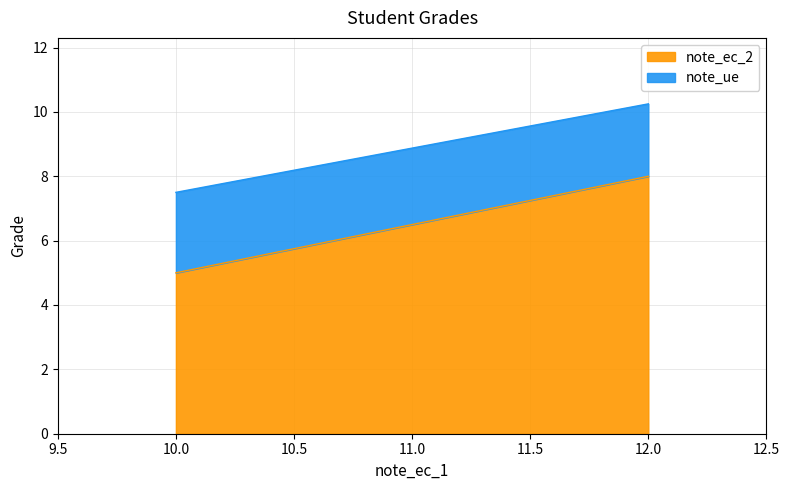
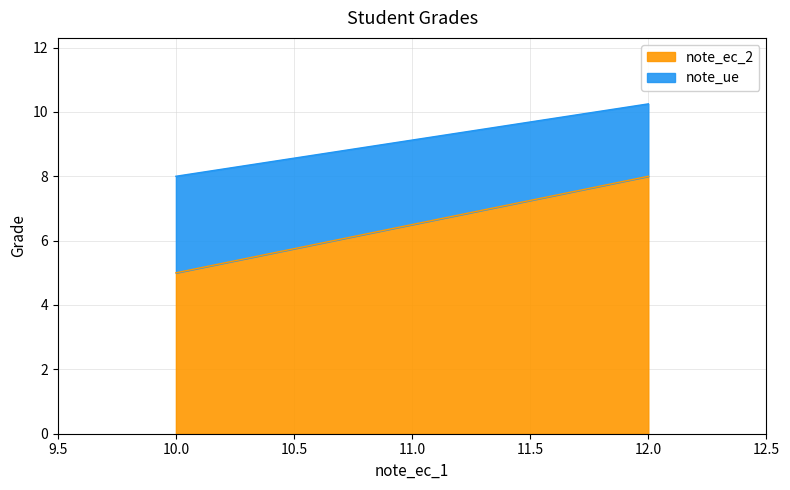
  {
    "note_ec_2": {
      "10.0": 5.0,
      "12.0": 8.0
    },
    "note_ue": {
-     "10.0": 7.5,
+     "10.0": 8.0,
      "12.0": 10.3
    }
  }
